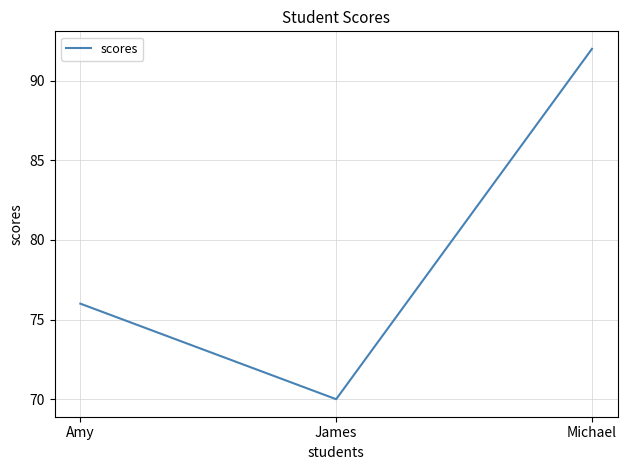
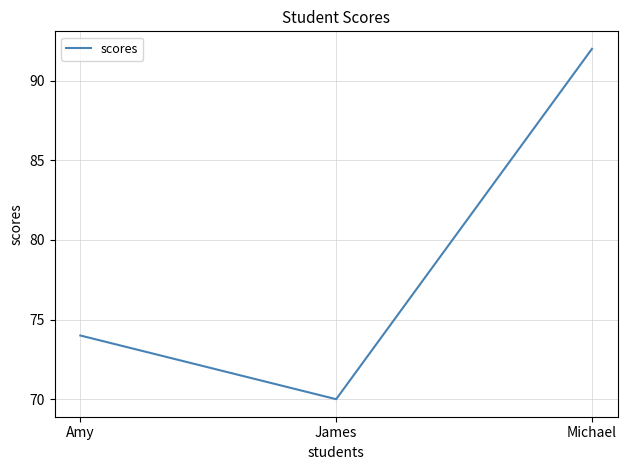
  {
-   "Amy": 76,
+   "Amy": 74,
    "James": 70,
    "Michael": 92
  }
